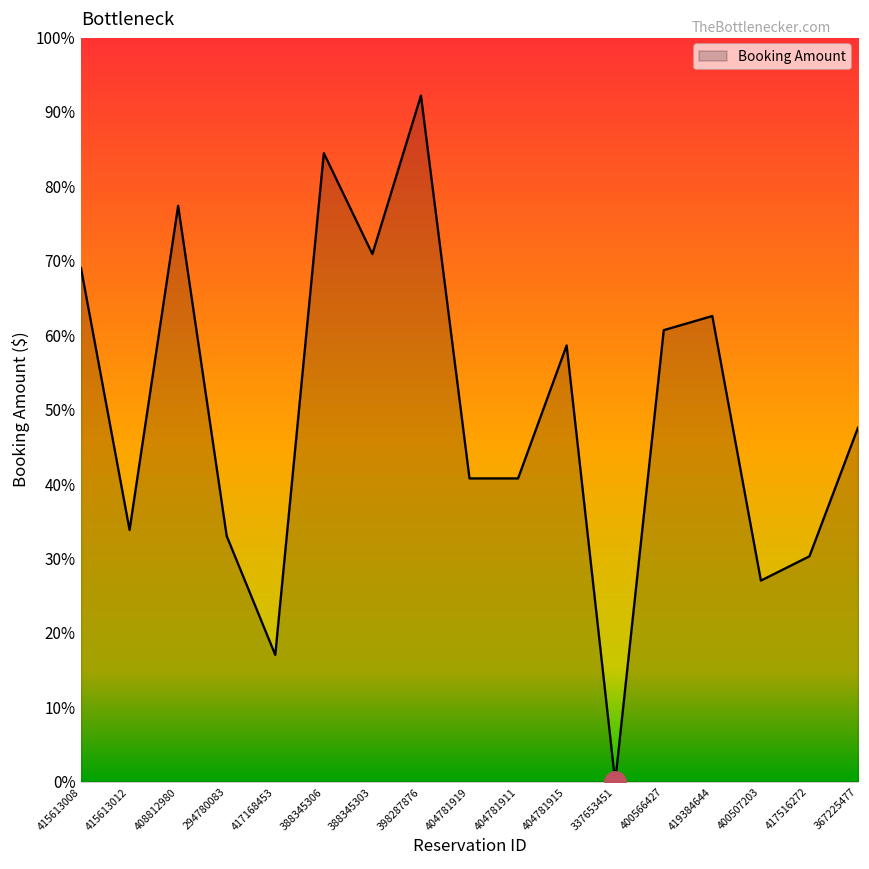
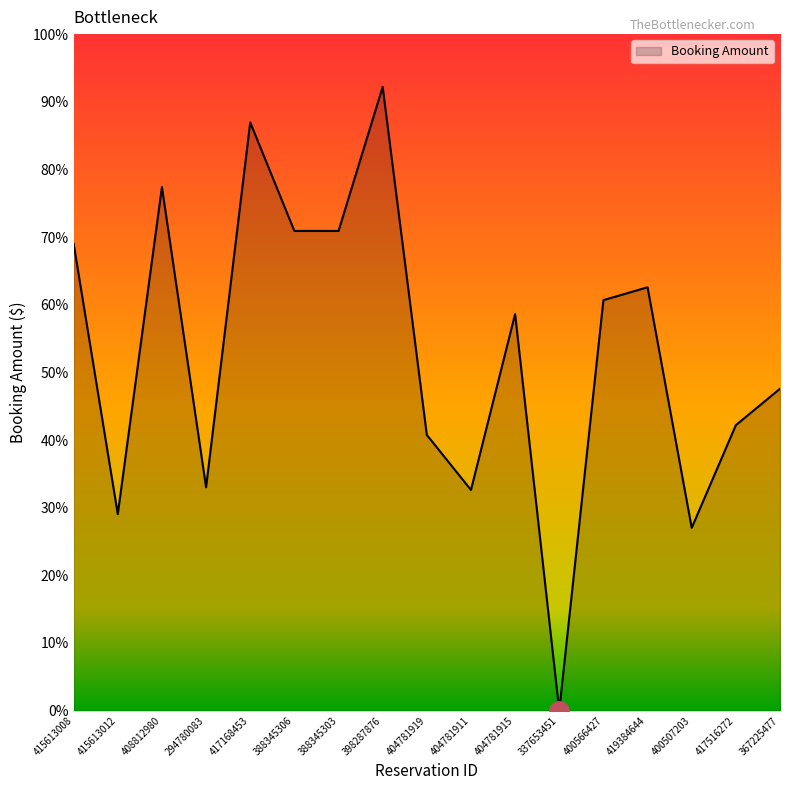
  {
    "Booking Amount": {
      "415613008": "69%",
-     "415613012": "34%",
+     "415613012": "29%",
      "408812980": "77%",
      "294780083": "33%",
-     "417168453": "17%",
-     "388345306": "84%",
+     "417168453": "87%",
+     "388345306": "71%",
      "388345303": "71%",
      "398287876": "92%",
      "404781919": "41%",
-     "404781911": "41%",
+     "404781911": "33%",
      "404781915": "59%",
      "400566427": "61%",
      "419384644": "63%",
      "400507203": "27%",
-     "417516272": "30%",
+     "417516272": "42%",
      "367225477": "48%"
    }
  }
